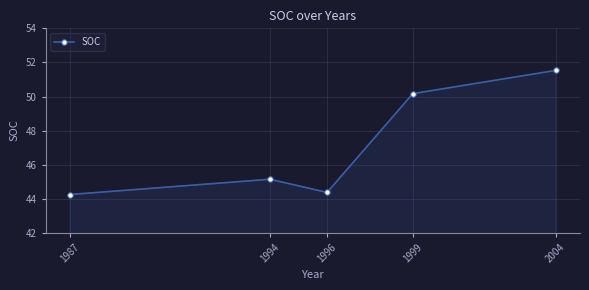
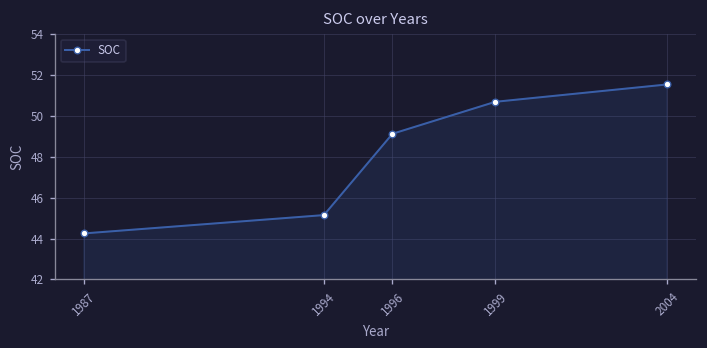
  {
    "1987": 44.3,
    "1994": 45.1,
-   "1996": 44.4,
-   "1999": 50.2,
+   "1996": 49.1,
+   "1999": 50.7,
    "2004": 51.5
  }
